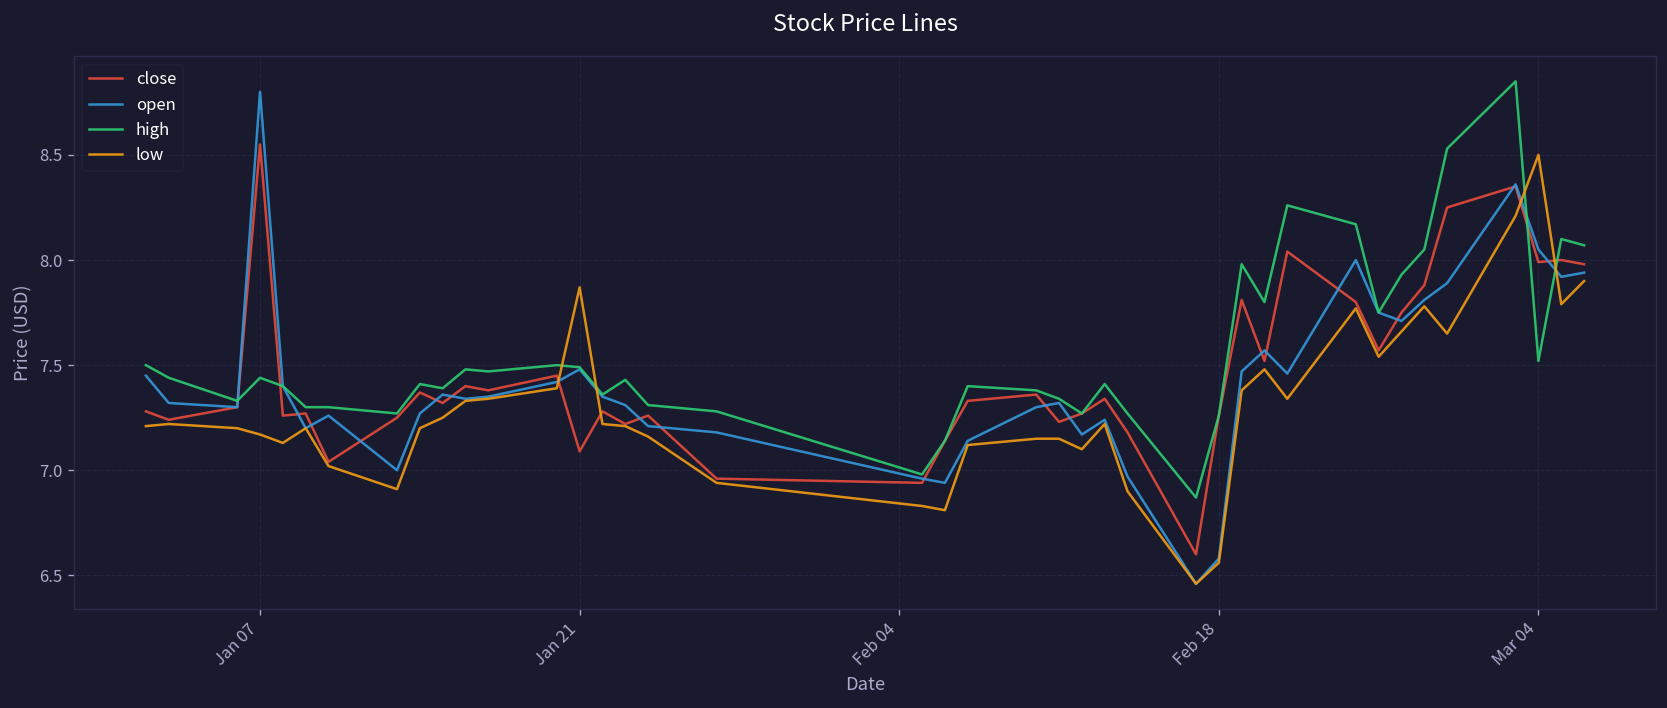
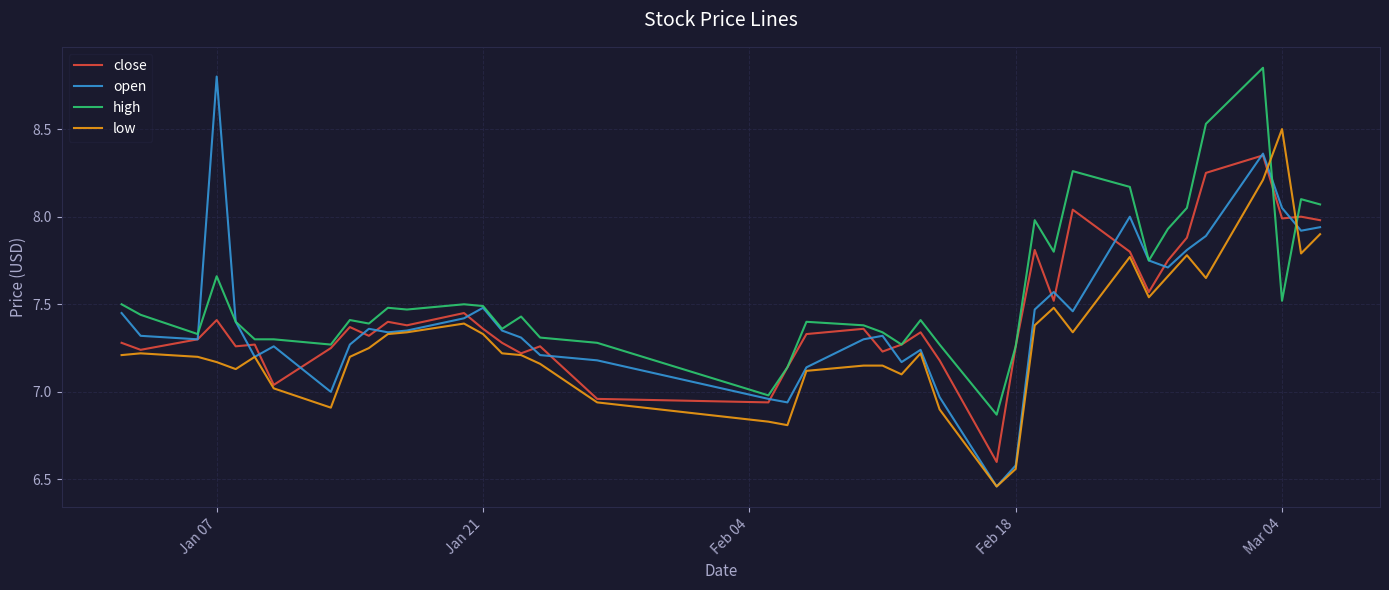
  {
    "close": {
-     "Jan 07": 8.55,
-     "Jan 21": 7.09,
+     "Jan 07": 7.41,
+     "Jan 21": 7.36,
      "Mar 04": 7.99
    },
    "open": {
      "Jan 07": 8.80,
      "Feb 18": 6.58,
      "Mar 04": 8.05
    },
    "high": {
-     "Jan 07": 7.44,
+     "Jan 07": 7.66,
      "Mar 04": 7.52
    },
    "low": {
      "Jan 07": 7.17,
-     "Jan 21": 7.87,
+     "Jan 21": 7.33,
      "Feb 18": 6.56,
      "Mar 04": 8.50
    }
  }
